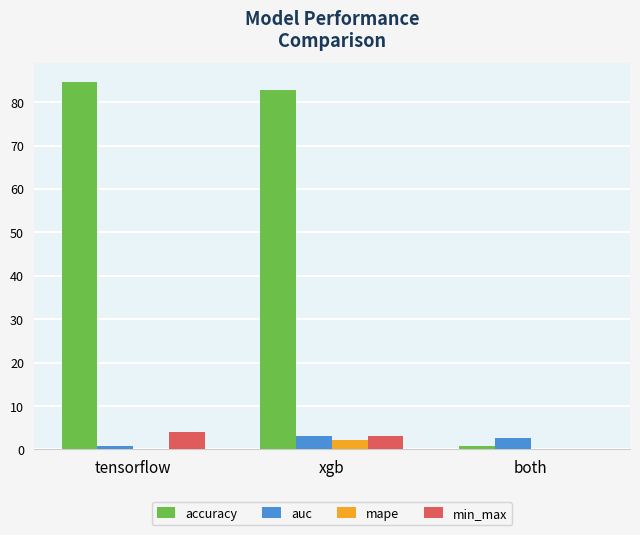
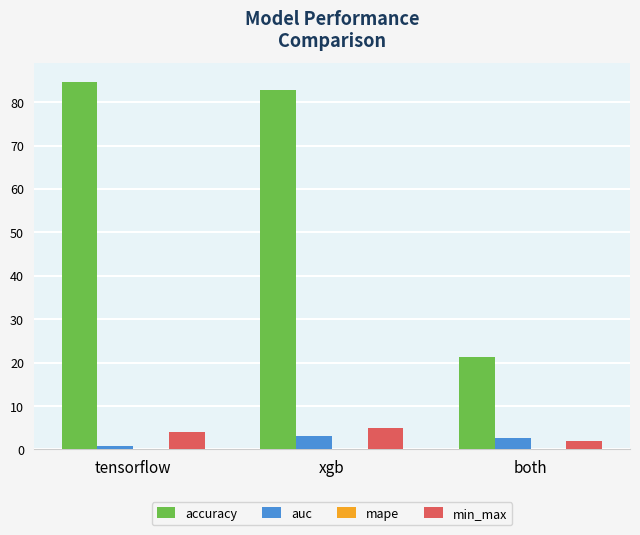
  {
    "accuracy": {
      "tensorflow": 85,
      "xgb": 83,
-     "both": 1
+     "both": 21
    },
    "auc": {
      "tensorflow": 1,
      "xgb": 3,
      "both": 3
    },
    "mape": {
-     "xgb": 2
+     "xgb": 0
    },
    "min_max": {
      "tensorflow": 4,
-     "xgb": 3,
-     "both": 0
+     "xgb": 5,
+     "both": 2
    }
  }
